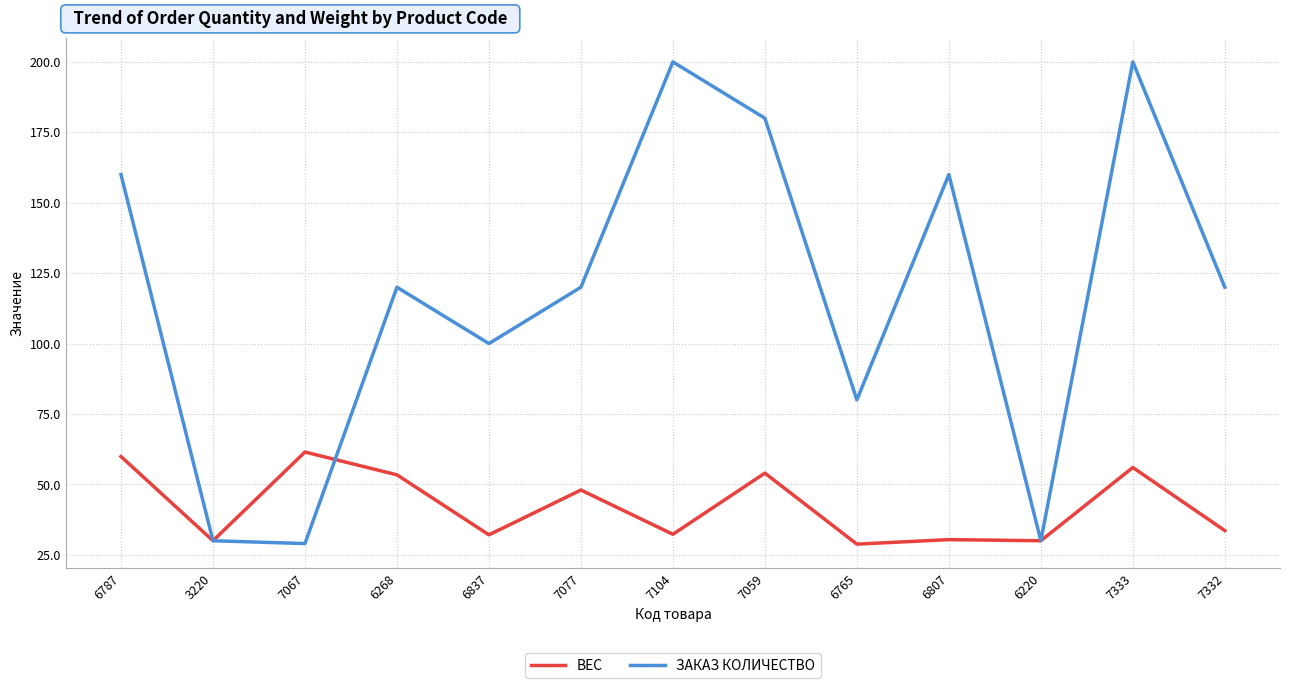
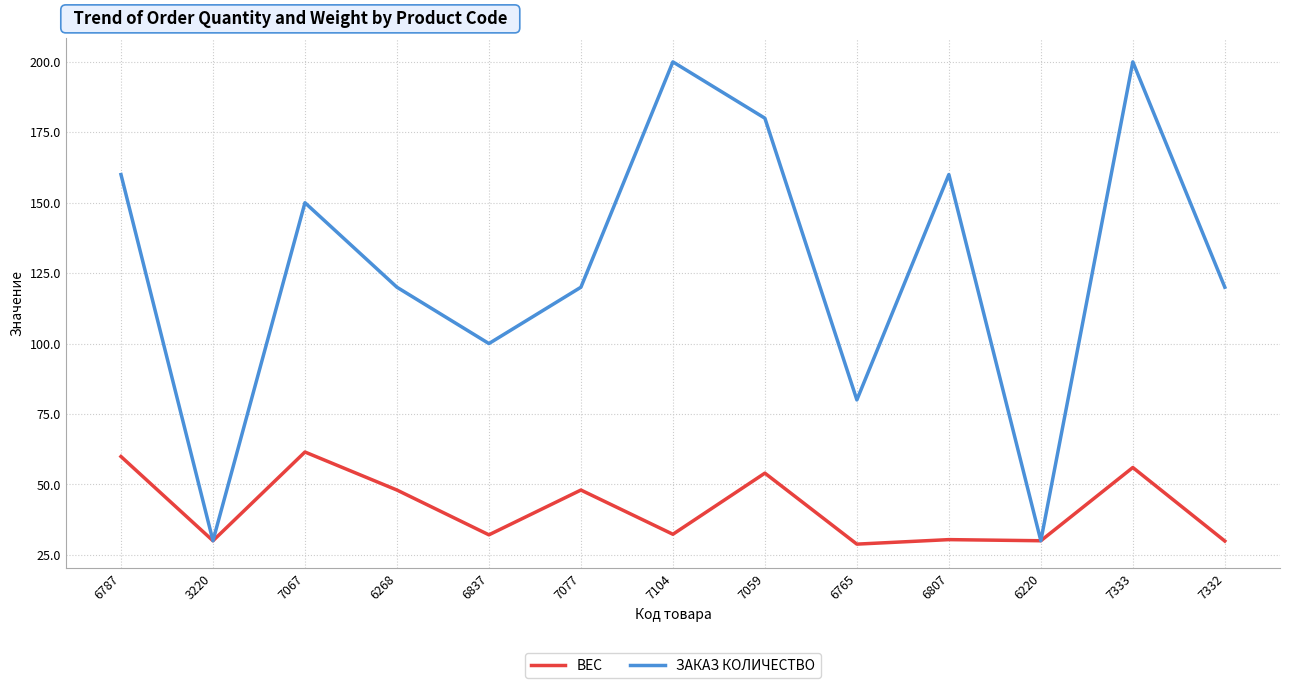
  {
    "ВЕС": {
      "6787": 60,
      "7067": 62,
-     "6268": 53,
+     "6268": 48,
      "6837": 32,
      "7077": 48,
      "7104": 32,
      "7059": 54,
      "6765": 29,
      "6807": 30,
      "7333": 56,
-     "7332": 34
+     "7332": 30
    },
    "ЗАКАЗ КОЛИЧЕСТВО": {
      "6787": 160,
-     "7067": 29,
+     "7067": 150,
      "6268": 120,
      "6837": 100,
      "7077": 120,
      "7104": 200,
      "7059": 180,
      "6765": 80,
      "6807": 160,
      "7333": 200,
      "7332": 120
    }
  }
